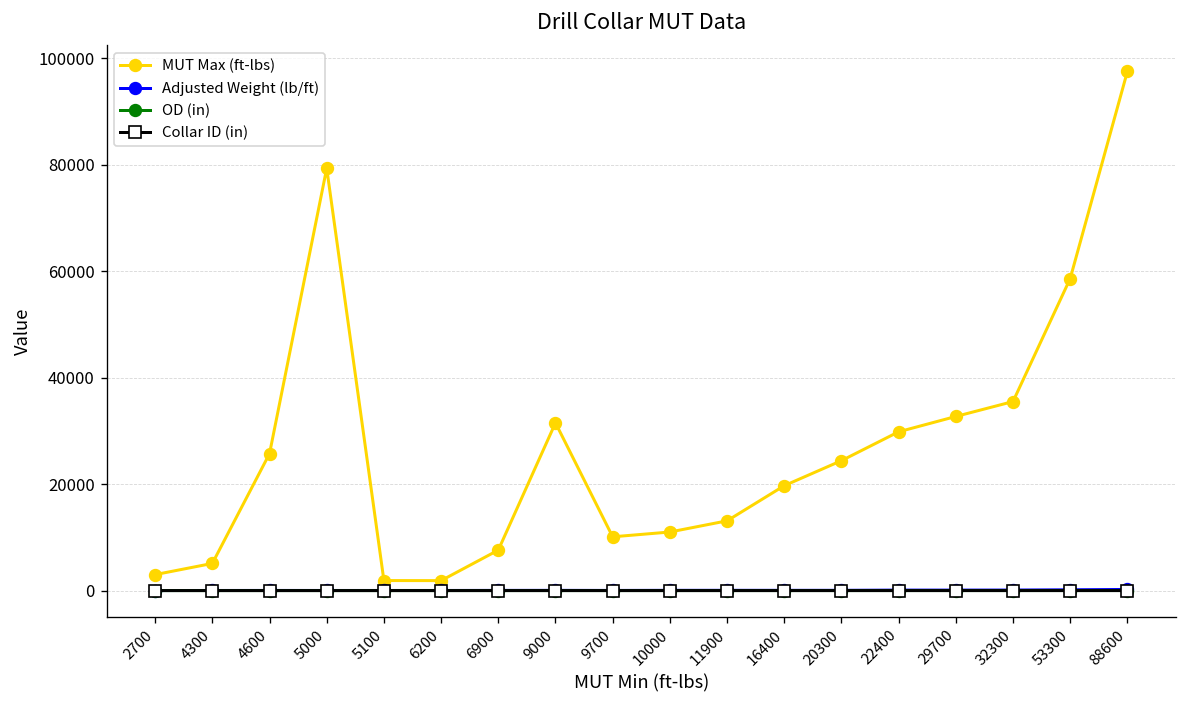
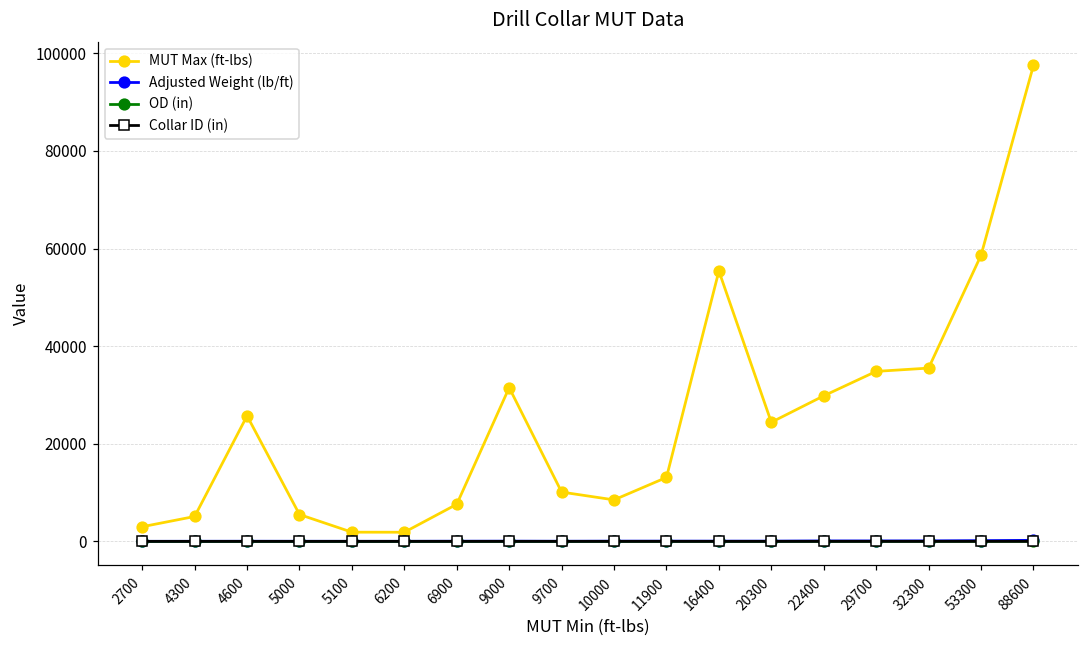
  {
    "MUT Max (ft-lbs)": {
      "2700": 3000,
      "4300": 5000,
      "4600": 26000,
-     "5000": 79000,
+     "5000": 6000,
      "5100": 2000,
      "6200": 2000,
      "6900": 8000,
      "9000": 32000,
      "9700": 10000,
-     "10000": 11000,
+     "10000": 9000,
      "11900": 13000,
-     "16400": 20000,
+     "16400": 55000,
      "20300": 24000,
      "22400": 30000,
-     "29700": 33000,
+     "29700": 35000,
      "32300": 36000,
      "53300": 59000,
      "88600": 98000
    }
  }
